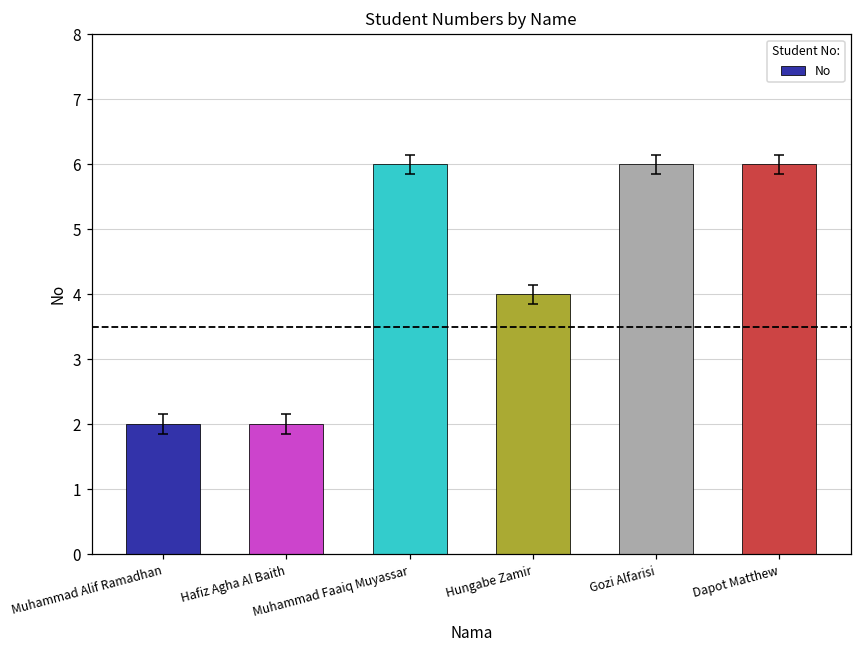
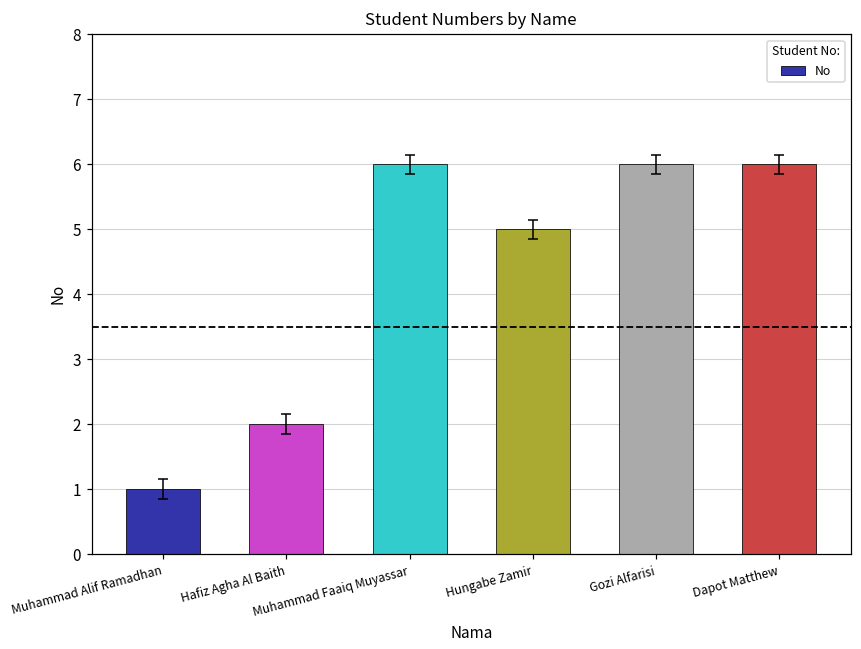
  {
    "No": {
-     "Muhammad Alif Ramadhan": 2,
+     "Muhammad Alif Ramadhan": 1,
      "Hafiz Agha Al Baith": 2,
      "Muhammad Faaiq Muyassar": 6,
-     "Hungabe Zamir": 4,
+     "Hungabe Zamir": 5,
      "Gozi Alfarisi": 6,
      "Dapot Matthew": 6
    }
  }
